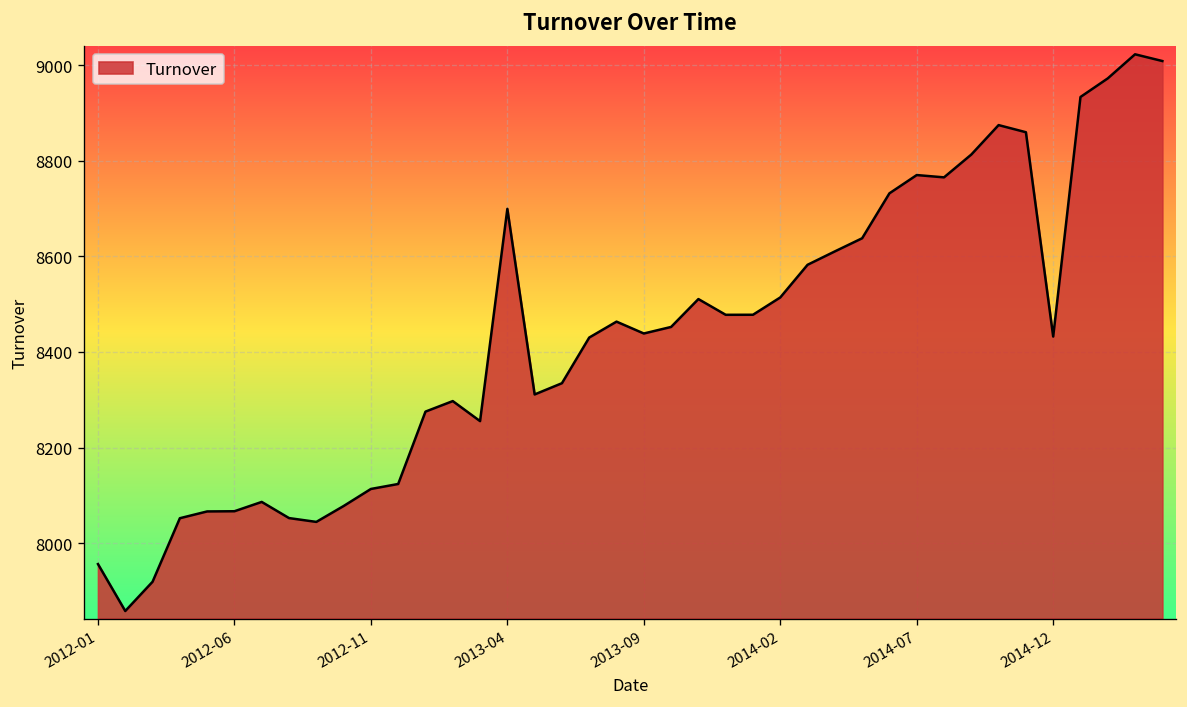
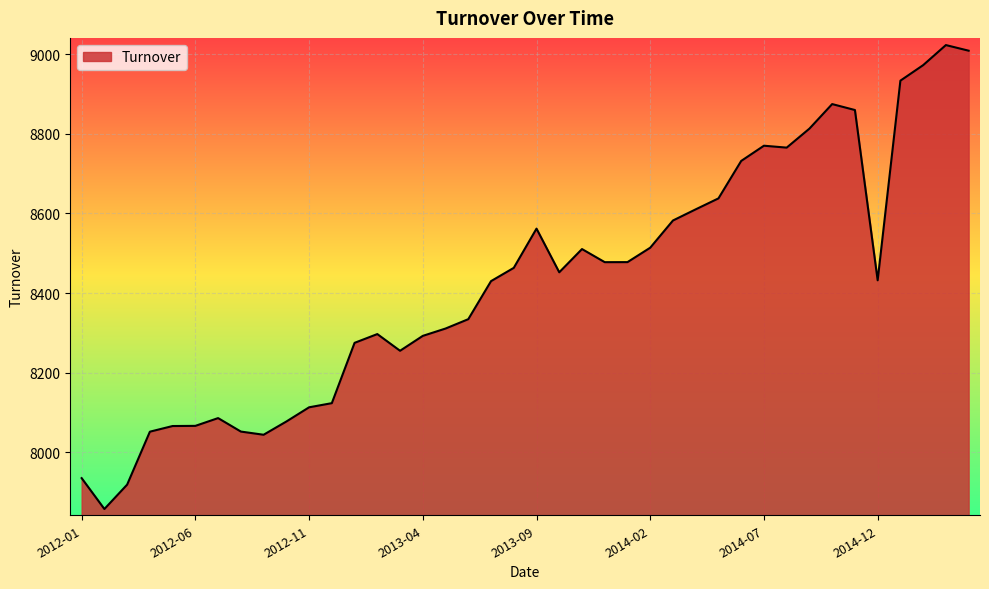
  {
-   "2012-01": 7960,
+   "2012-01": 7940,
    "2012-06": 8070,
    "2012-11": 8110,
-   "2013-04": 8700,
-   "2013-09": 8440,
+   "2013-04": 8290,
+   "2013-09": 8560,
    "2014-02": 8510,
    "2014-07": 8770,
    "2014-12": 8430
  }
